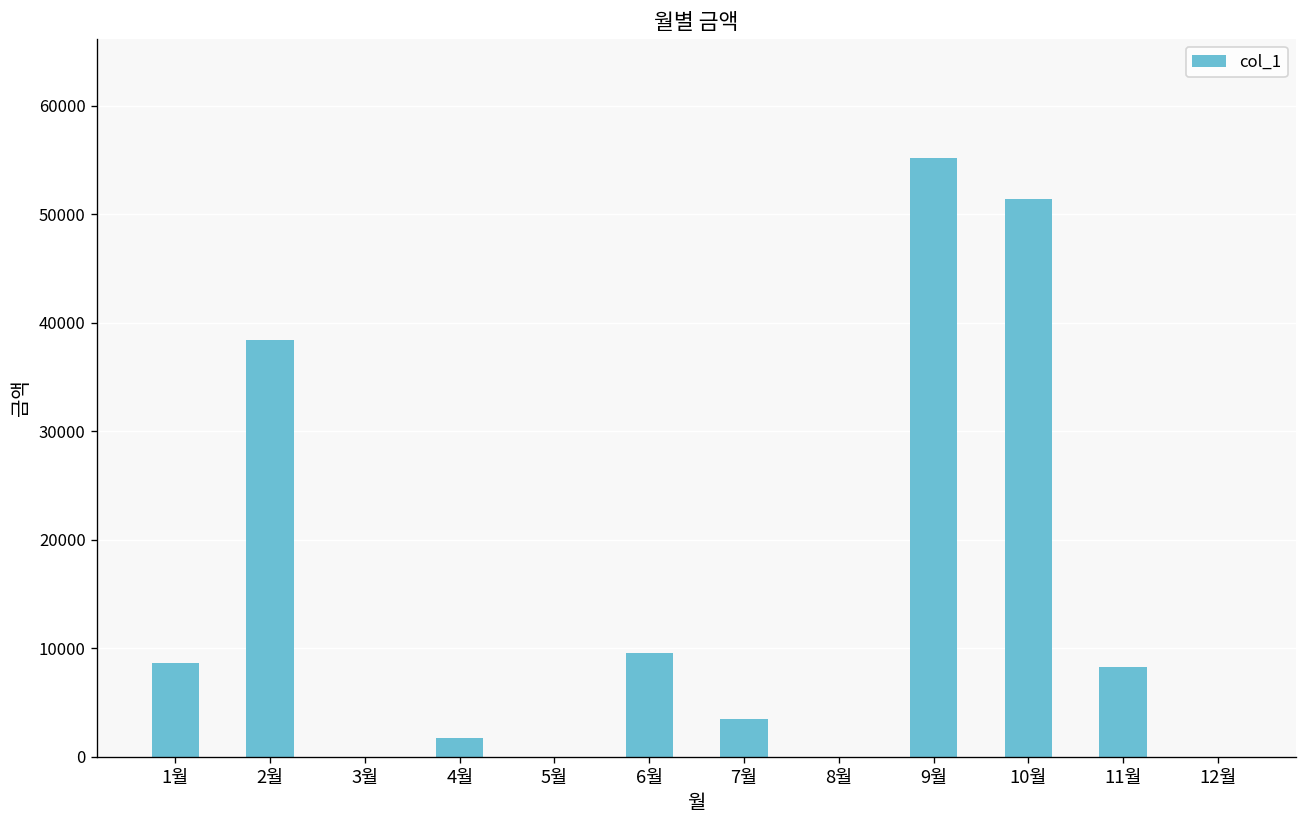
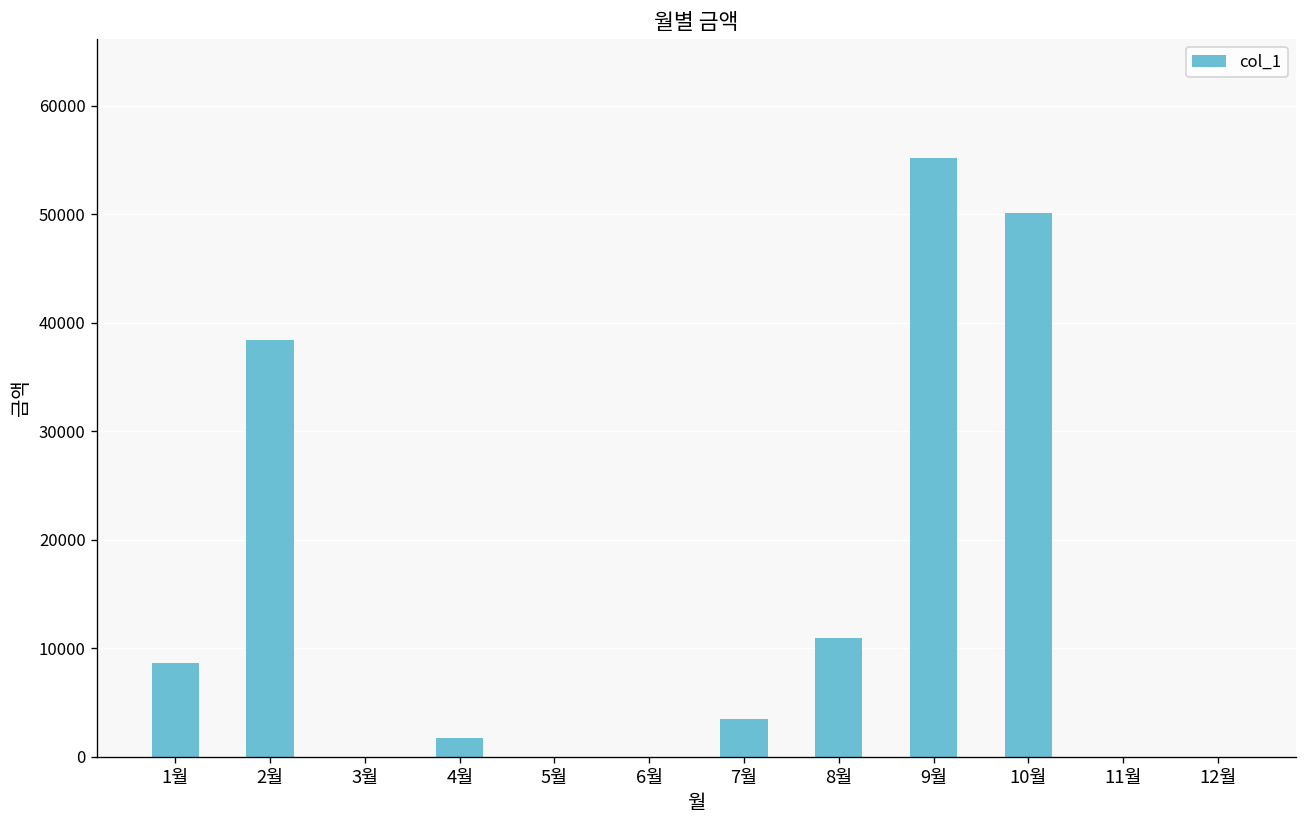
  {
    "1월": 9000,
    "2월": 38000,
    "3월": 0,
    "4월": 2000,
    "5월": 0,
-   "6월": 10000,
+   "6월": 0,
    "7월": 3000,
-   "8월": 0,
+   "8월": 11000,
    "9월": 55000,
-   "10월": 51000,
-   "11월": 8000,
+   "10월": 50000,
+   "11월": 0,
    "12월": 0
  }
